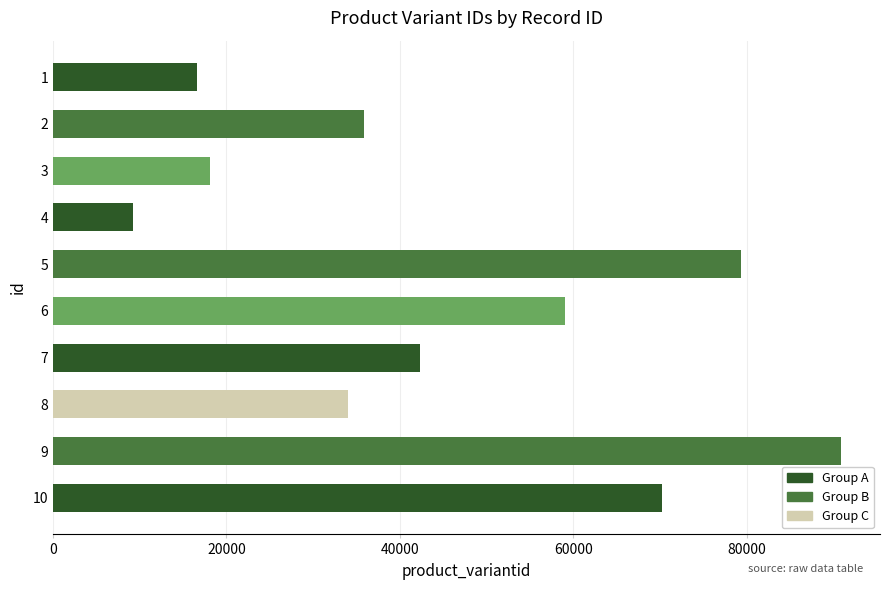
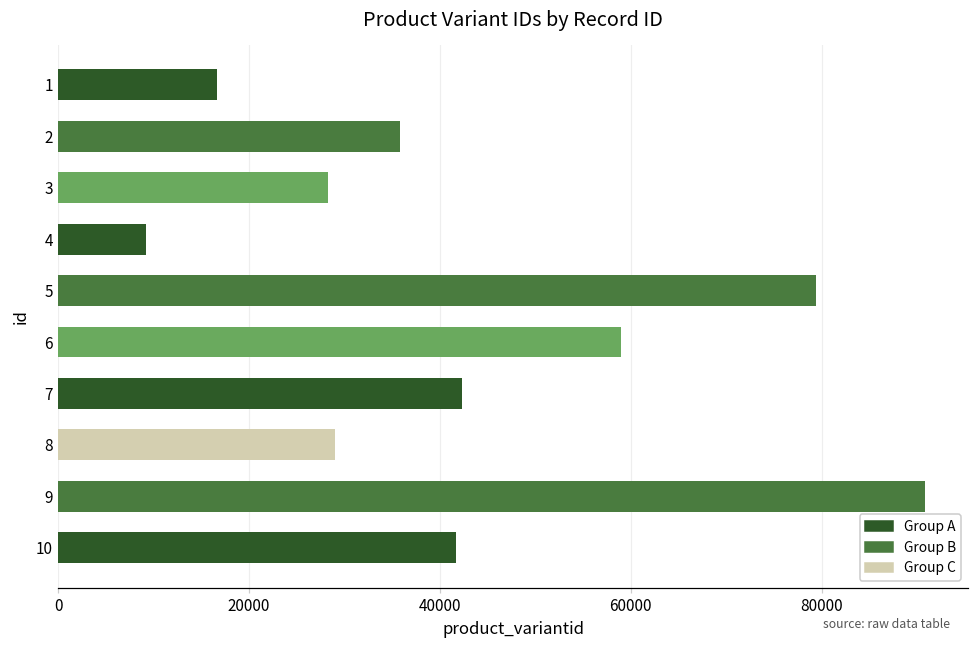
  {
    "1": 17000,
    "2": 36000,
-   "3": 18000,
+   "3": 28000,
    "4": 9000,
    "5": 79000,
    "6": 59000,
    "7": 42000,
-   "8": 34000,
+   "8": 29000,
    "9": 91000,
-   "10": 70000
+   "10": 42000
  }
